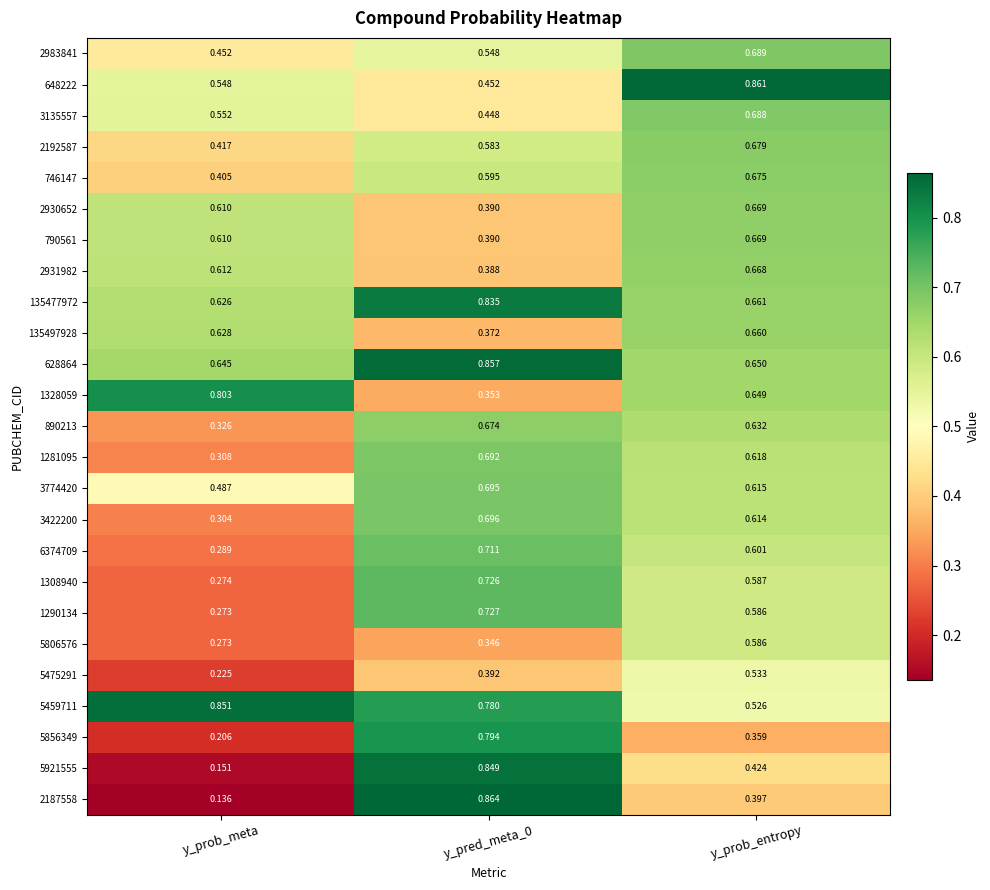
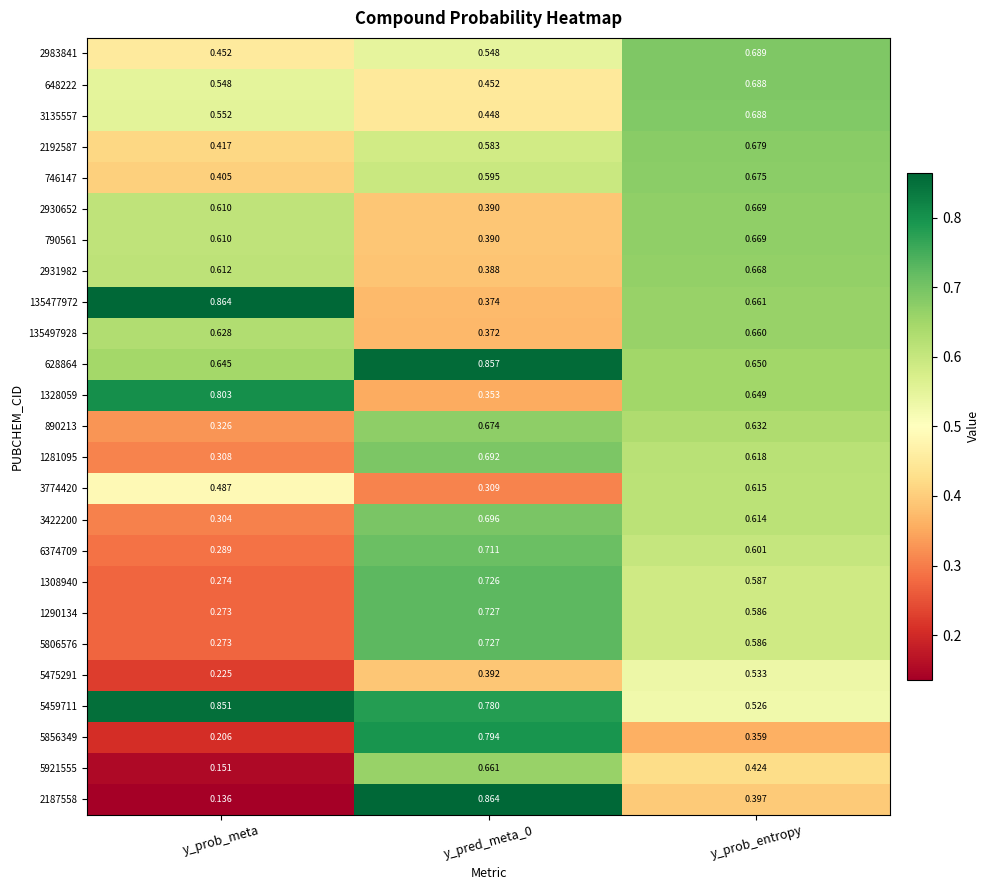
  {
    "2983841": {
      "y_prob_meta": 0.452,
      "y_pred_meta_0": 0.548,
      "y_prob_entropy": 0.689
    },
    "648222": {
      "y_prob_meta": 0.548,
      "y_pred_meta_0": 0.452,
-     "y_prob_entropy": 0.861
+     "y_prob_entropy": 0.688
    },
    "3135557": {
      "y_prob_meta": 0.552,
      "y_pred_meta_0": 0.448,
      "y_prob_entropy": 0.688
    },
    "2192587": {
      "y_prob_meta": 0.417,
      "y_pred_meta_0": 0.583,
      "y_prob_entropy": 0.679
    },
    "746147": {
      "y_prob_meta": 0.405,
      "y_pred_meta_0": 0.595,
      "y_prob_entropy": 0.675
    },
    "2930652": {
      "y_prob_meta": 0.610,
      "y_pred_meta_0": 0.390,
      "y_prob_entropy": 0.669
    },
    "790561": {
      "y_prob_meta": 0.610,
      "y_pred_meta_0": 0.390,
      "y_prob_entropy": 0.669
    },
    "2931982": {
      "y_prob_meta": 0.612,
      "y_pred_meta_0": 0.388,
      "y_prob_entropy": 0.668
    },
    "135477972": {
-     "y_prob_meta": 0.626,
-     "y_pred_meta_0": 0.835,
+     "y_prob_meta": 0.864,
+     "y_pred_meta_0": 0.374,
      "y_prob_entropy": 0.661
    },
    "135497928": {
      "y_prob_meta": 0.628,
      "y_pred_meta_0": 0.372,
      "y_prob_entropy": 0.660
    },
    "628864": {
      "y_prob_meta": 0.645,
      "y_pred_meta_0": 0.857,
      "y_prob_entropy": 0.650
    },
    "1328059": {
      "y_prob_meta": 0.803,
      "y_pred_meta_0": 0.353,
      "y_prob_entropy": 0.649
    },
    "890213": {
      "y_prob_meta": 0.326,
      "y_pred_meta_0": 0.674,
      "y_prob_entropy": 0.632
    },
    "1281095": {
      "y_prob_meta": 0.308,
      "y_pred_meta_0": 0.692,
      "y_prob_entropy": 0.618
    },
    "3774420": {
      "y_prob_meta": 0.487,
-     "y_pred_meta_0": 0.695,
+     "y_pred_meta_0": 0.309,
      "y_prob_entropy": 0.615
    },
    "3422200": {
      "y_prob_meta": 0.304,
      "y_pred_meta_0": 0.696,
      "y_prob_entropy": 0.614
    },
    "6374709": {
      "y_prob_meta": 0.289,
      "y_pred_meta_0": 0.711,
      "y_prob_entropy": 0.601
    },
    "1308940": {
      "y_prob_meta": 0.274,
      "y_pred_meta_0": 0.726,
      "y_prob_entropy": 0.587
    },
    "1290134": {
      "y_prob_meta": 0.273,
      "y_pred_meta_0": 0.727,
      "y_prob_entropy": 0.586
    },
    "5806576": {
      "y_prob_meta": 0.273,
-     "y_pred_meta_0": 0.346,
+     "y_pred_meta_0": 0.727,
      "y_prob_entropy": 0.586
    },
    "5475291": {
      "y_prob_meta": 0.225,
      "y_pred_meta_0": 0.392,
      "y_prob_entropy": 0.533
    },
    "5459711": {
      "y_prob_meta": 0.851,
      "y_pred_meta_0": 0.780,
      "y_prob_entropy": 0.526
    },
    "5856349": {
      "y_prob_meta": 0.206,
      "y_pred_meta_0": 0.794,
      "y_prob_entropy": 0.359
    },
    "5921555": {
      "y_prob_meta": 0.151,
-     "y_pred_meta_0": 0.849,
+     "y_pred_meta_0": 0.661,
      "y_prob_entropy": 0.424
    },
    "2187558": {
      "y_prob_meta": 0.136,
      "y_pred_meta_0": 0.864,
      "y_prob_entropy": 0.397
    }
  }
